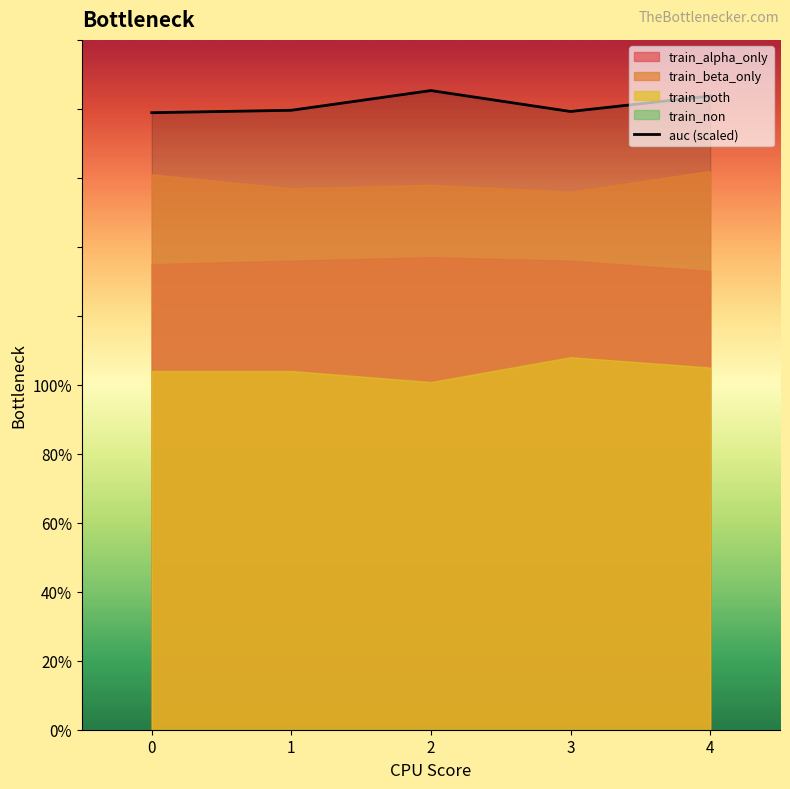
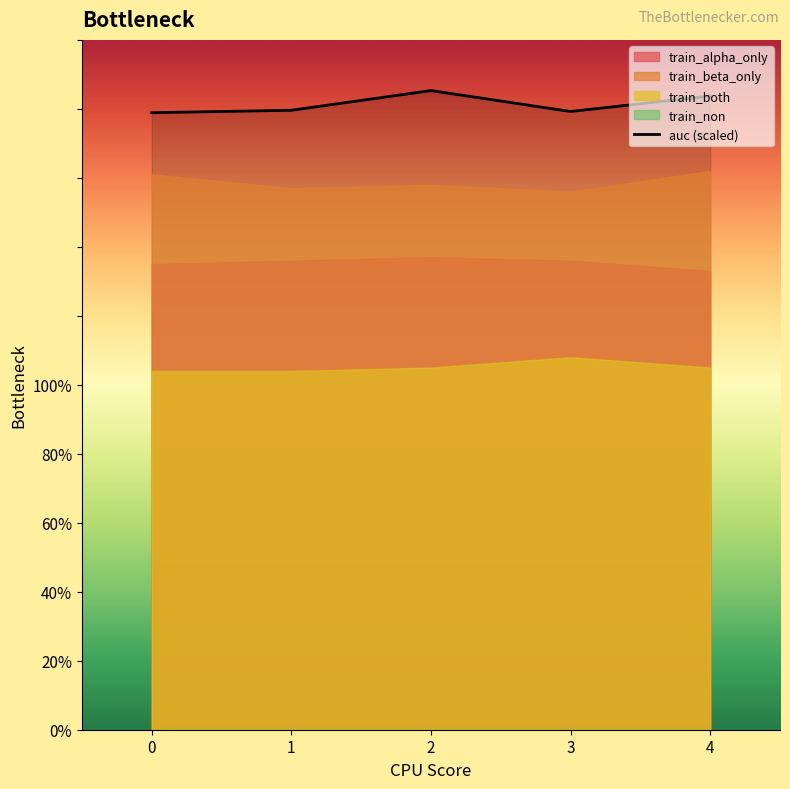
  {
    "train_both": {
      "0": "104%",
      "1": "104%",
-     "2": "101%",
+     "2": "105%",
      "3": "108%",
      "4": "105%"
    },
    "train_non": {
      "0": "0%",
      "1": "0%",
      "2": "0%",
      "3": "0%",
      "4": "0%"
    },
    "auc (scaled)": {
      "0": "179%",
      "1": "180%",
      "2": "185%",
      "3": "179%"
    }
  }
